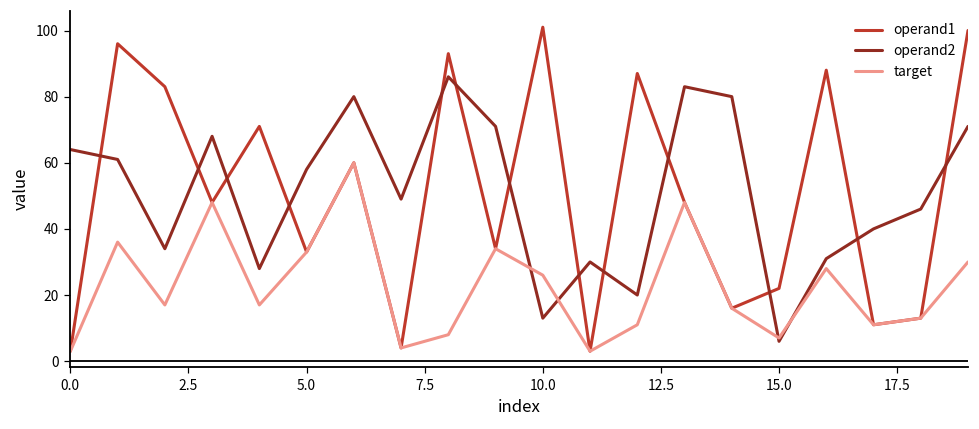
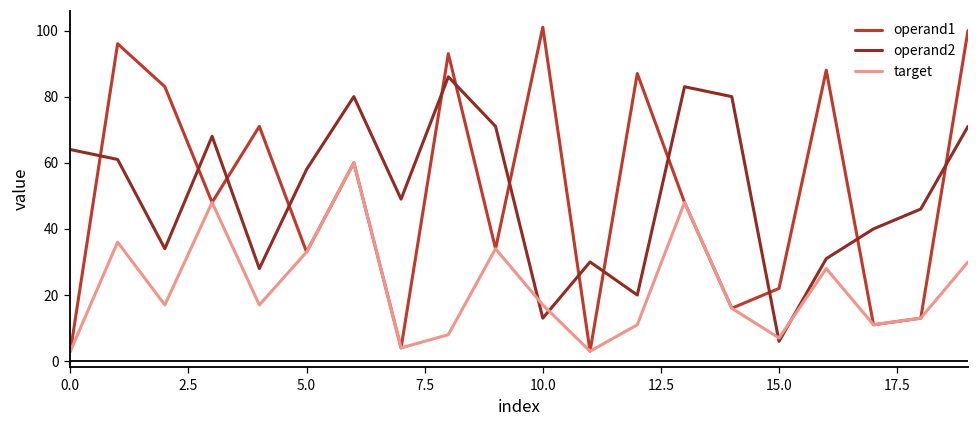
  {
    "target": {
-     "10.0": 26,
+     "10.0": 17,
      "15.0": 7
    }
  }
